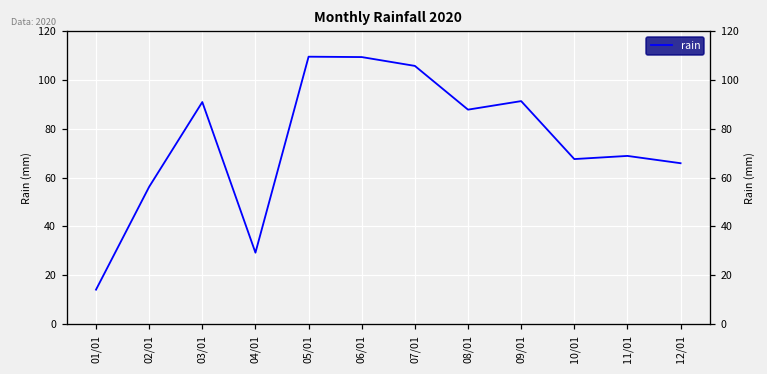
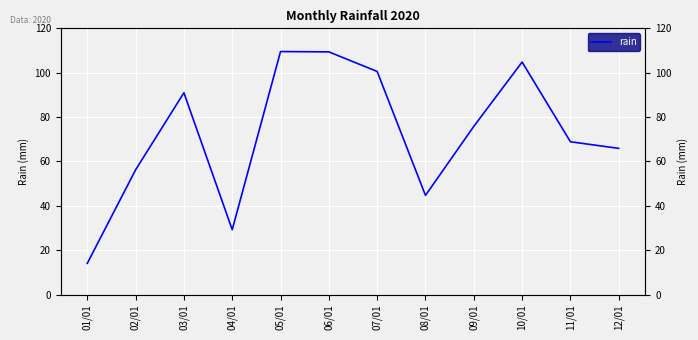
  {
    "01/01": 14,
    "02/01": 56,
    "03/01": 91,
    "04/01": 29,
    "05/01": 110,
    "06/01": 109,
-   "07/01": 106,
-   "08/01": 88,
-   "09/01": 91,
-   "10/01": 68,
+   "07/01": 101,
+   "08/01": 45,
+   "09/01": 76,
+   "10/01": 105,
    "11/01": 69,
    "12/01": 66
  }
